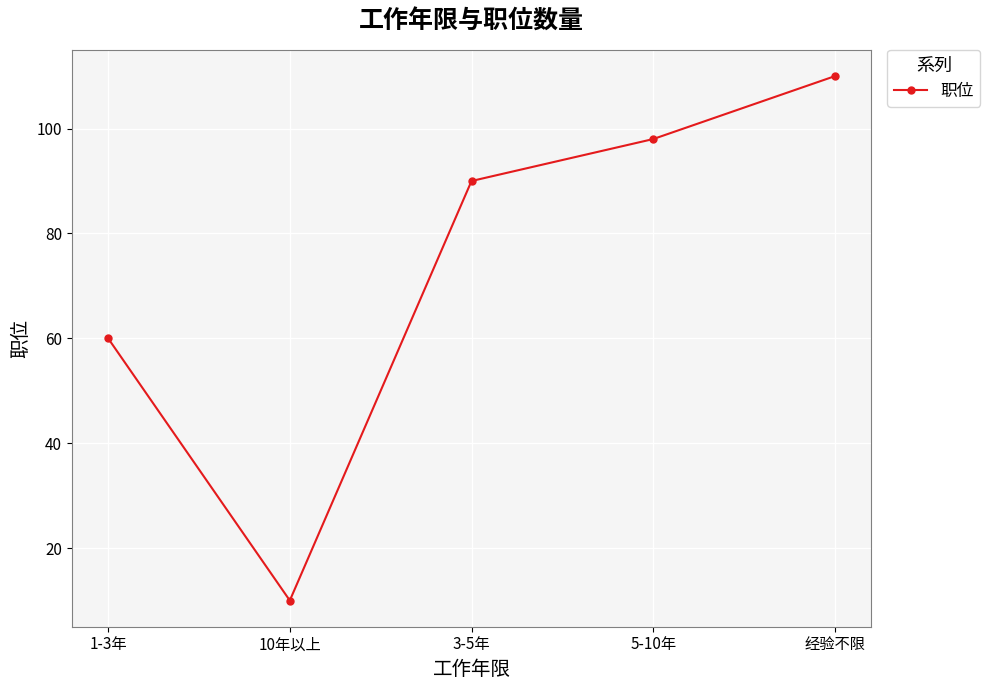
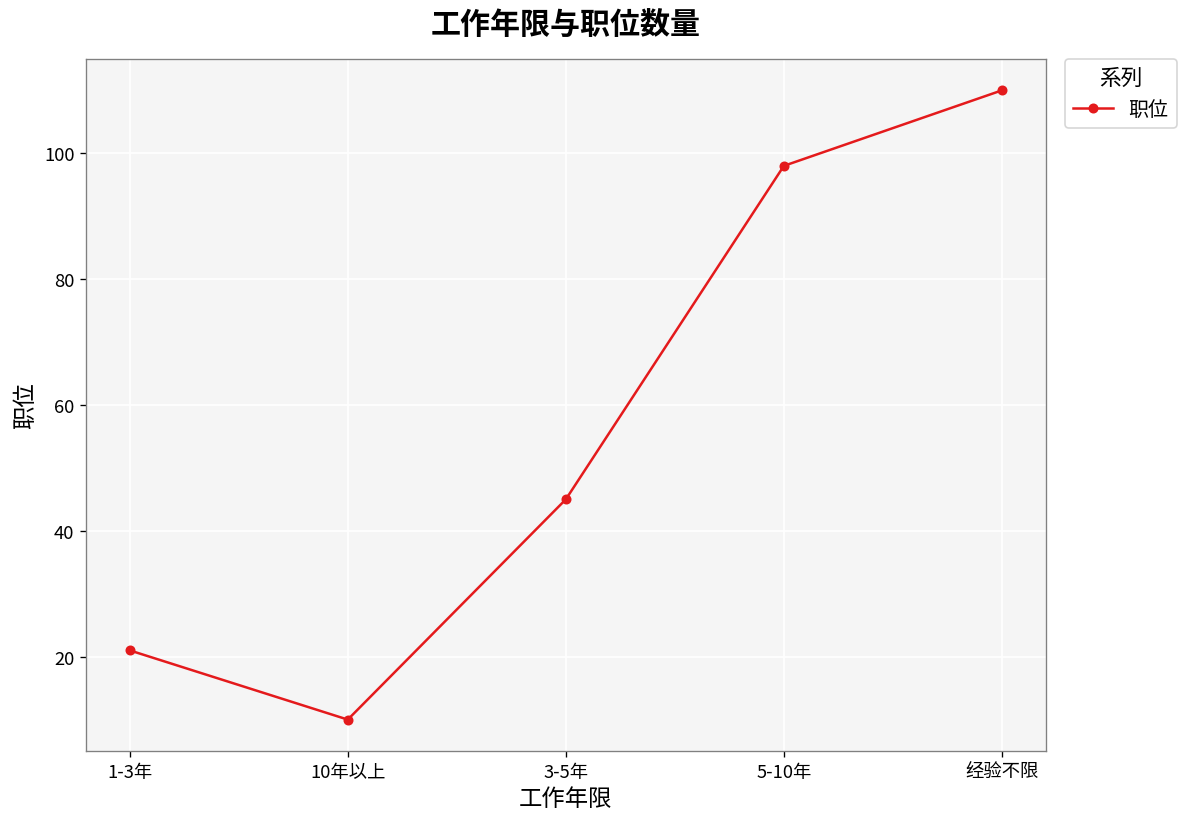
  {
-   "1-3年": 60,
+   "1-3年": 21,
    "10年以上": 10,
-   "3-5年": 90,
+   "3-5年": 45,
    "5-10年": 98,
    "经验不限": 110
  }
